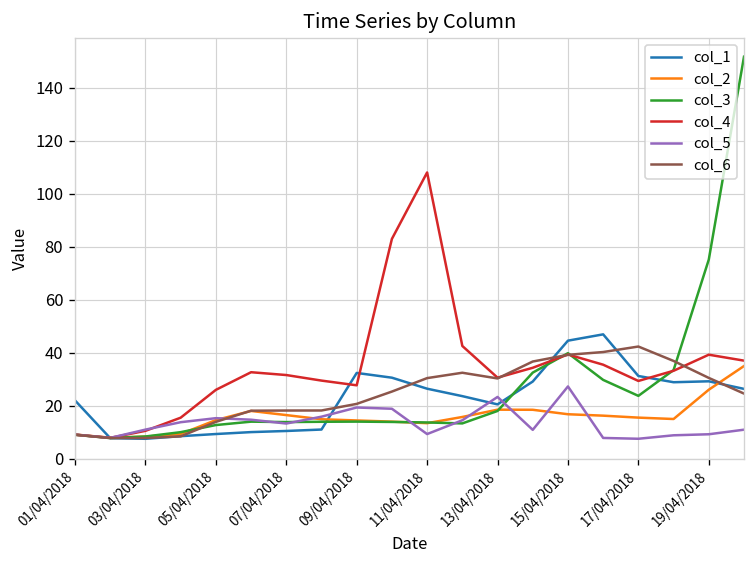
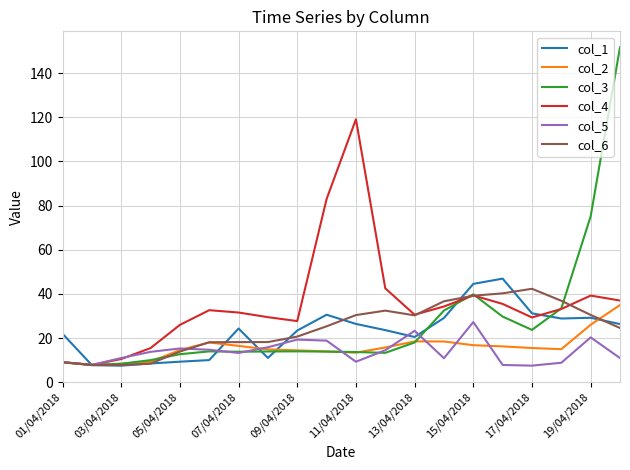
  {
    "col_1": {
      "01/04/2018": 22,
      "05/04/2018": 9,
-     "07/04/2018": 10,
-     "09/04/2018": 32,
+     "07/04/2018": 24,
+     "09/04/2018": 23,
      "11/04/2018": 26,
      "13/04/2018": 20,
      "15/04/2018": 45,
      "17/04/2018": 31,
      "19/04/2018": 29
    },
    "col_2": {
      "07/04/2018": 16,
      "15/04/2018": 17,
      "17/04/2018": 15,
      "19/04/2018": 26
    },
    "col_3": {
      "05/04/2018": 13,
      "17/04/2018": 24,
      "19/04/2018": 75
    },
    "col_4": {
      "05/04/2018": 26,
      "07/04/2018": 32,
      "09/04/2018": 28,
-     "11/04/2018": 108,
+     "11/04/2018": 119,
      "17/04/2018": 29,
      "19/04/2018": 39
    },
    "col_5": {
      "09/04/2018": 19,
      "11/04/2018": 9,
      "13/04/2018": 23,
      "15/04/2018": 27,
      "17/04/2018": 8,
-     "19/04/2018": 9
+     "19/04/2018": 20
    },
    "col_6": {
      "07/04/2018": 18,
      "09/04/2018": 21,
      "11/04/2018": 30,
      "17/04/2018": 42,
      "19/04/2018": 30
    }
  }
